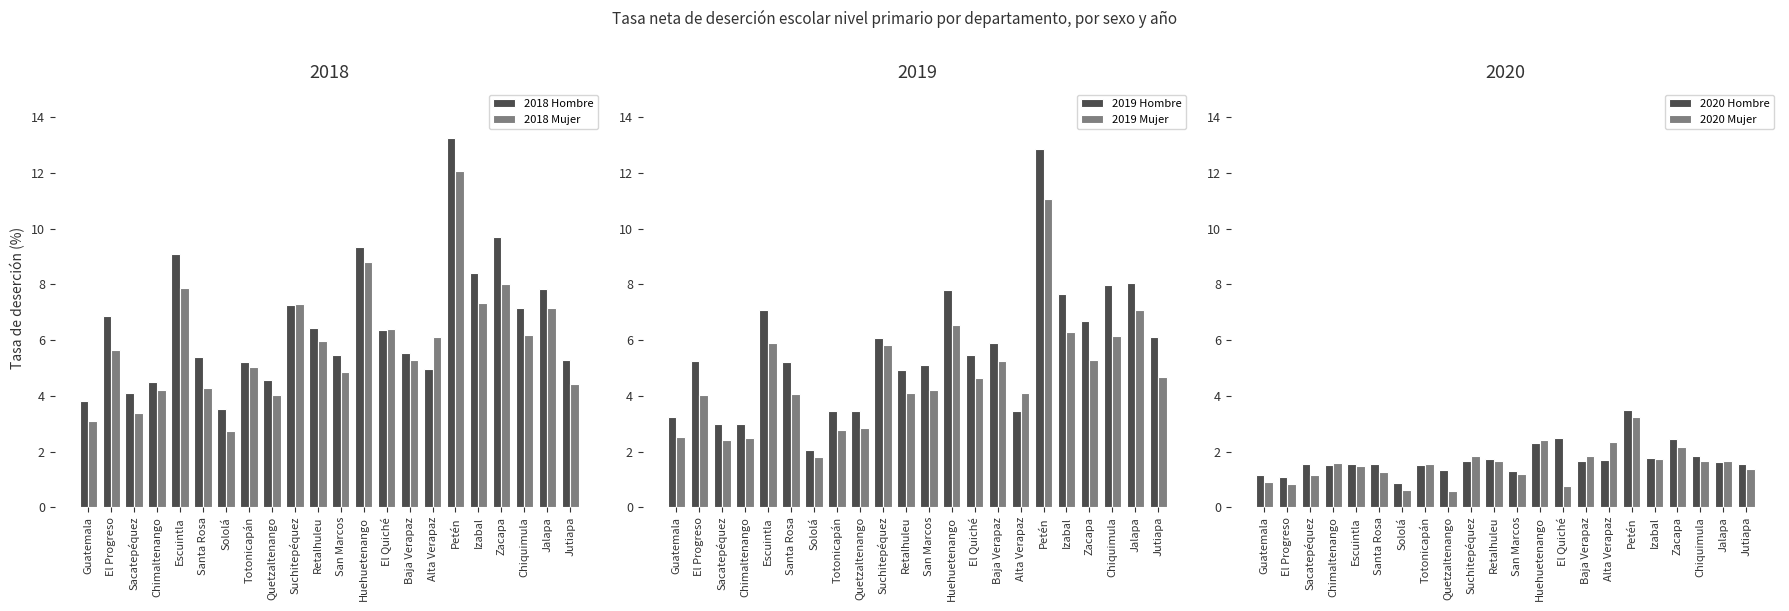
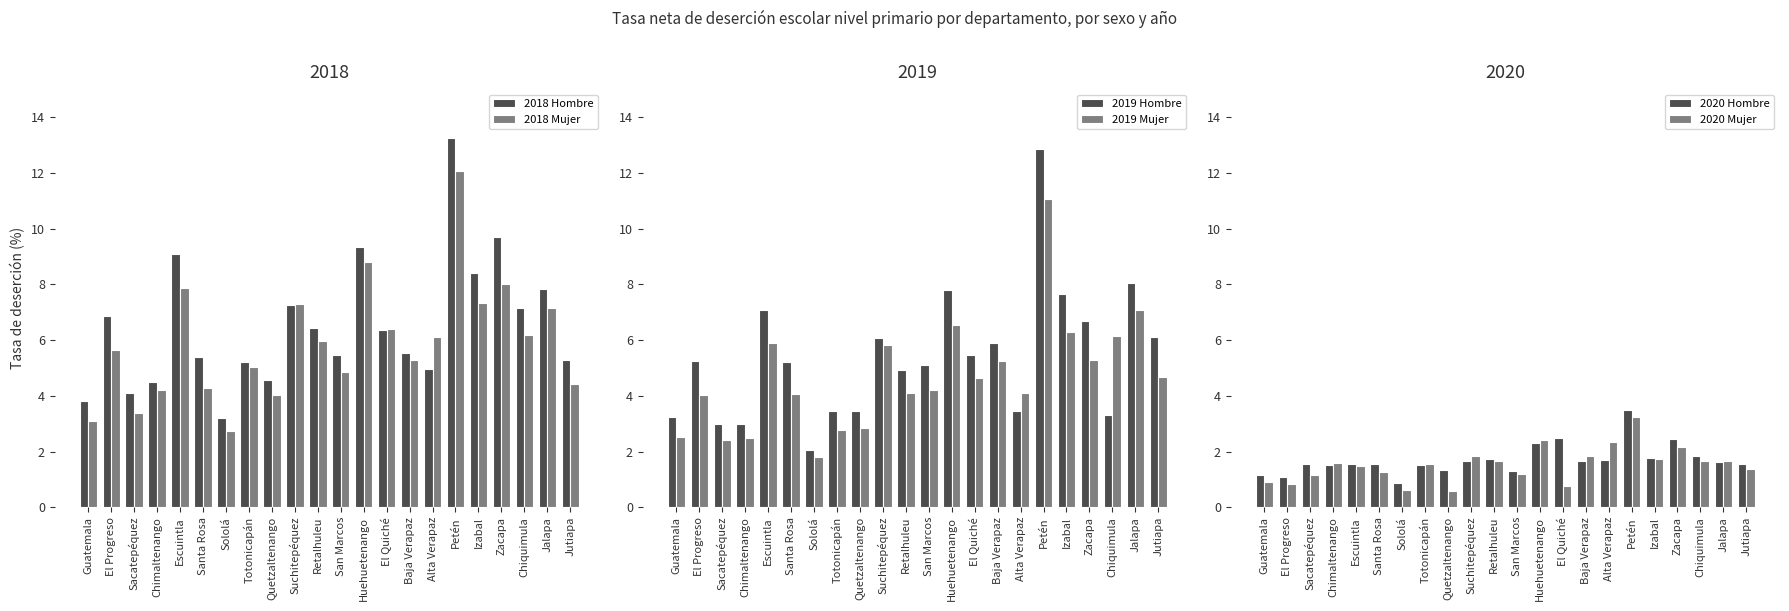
  {
    "2018": {
      "2018 Hombre": {
        "Guatemala": 3.8,
        "El Progreso": 6.9,
        "Sacatepéquez": 4.1,
        "Chimaltenango": 4.5,
        "Escuintla": 9.1,
        "Santa Rosa": 5.4,
-       "Sololá": 3.5,
+       "Sololá": 3.2,
        "Totonicapán": 5.2,
        "Quetzaltenango": 4.6,
        "Suchitepéquez": 7.3,
        "Retalhuleu": 6.4,
        "San Marcos": 5.5,
        "Huehuetenango": 9.4,
        "El Quiché": 6.4,
        "Baja Verapaz": 5.6,
        "Alta Verapaz": 5.0,
        "Petén": 13.2,
        "Izabal": 8.4,
        "Zacapa": 9.7,
        "Chiquimula": 7.1,
        "Jalapa": 7.8,
        "Jutiapa": 5.3
      },
      "2018 Mujer": {
        "Guatemala": 3.1,
        "El Progreso": 5.7,
        "Sacatepéquez": 3.4,
        "Chimaltenango": 4.2,
        "Escuintla": 7.9,
        "Santa Rosa": 4.3,
        "Sololá": 2.7,
        "Totonicapán": 5.0,
        "Quetzaltenango": 4.0,
        "Suchitepéquez": 7.3,
        "Retalhuleu": 6.0,
        "San Marcos": 4.9,
        "Huehuetenango": 8.8,
        "El Quiché": 6.4,
        "Baja Verapaz": 5.3,
        "Alta Verapaz": 6.1,
        "Petén": 12.0,
        "Izabal": 7.3,
        "Zacapa": 8.0,
        "Chiquimula": 6.2,
        "Jalapa": 7.1,
        "Jutiapa": 4.4
      }
    },
    "2019": {
      "2019 Hombre": {
        "Guatemala": 3.3,
        "El Progreso": 5.2,
        "Sacatepéquez": 3.0,
        "Chimaltenango": 3.0,
        "Escuintla": 7.1,
        "Santa Rosa": 5.2,
        "Sololá": 2.1,
        "Totonicapán": 3.4,
        "Quetzaltenango": 3.4,
        "Suchitepéquez": 6.1,
        "Retalhuleu": 4.9,
        "San Marcos": 5.1,
        "Huehuetenango": 7.8,
        "El Quiché": 5.5,
        "Baja Verapaz": 5.9,
        "Alta Verapaz": 3.4,
        "Petén": 12.8,
        "Izabal": 7.7,
        "Zacapa": 6.7,
-       "Chiquimula": 8.0,
+       "Chiquimula": 3.3,
        "Jalapa": 8.0,
        "Jutiapa": 6.1
      },
      "2019 Mujer": {
        "Guatemala": 2.5,
        "El Progreso": 4.0,
        "Sacatepéquez": 2.4,
        "Chimaltenango": 2.5,
        "Escuintla": 5.9,
        "Santa Rosa": 4.1,
        "Sololá": 1.8,
        "Totonicapán": 2.8,
        "Quetzaltenango": 2.8,
        "Suchitepéquez": 5.8,
        "Retalhuleu": 4.1,
        "San Marcos": 4.2,
        "Huehuetenango": 6.5,
        "El Quiché": 4.6,
        "Baja Verapaz": 5.3,
        "Alta Verapaz": 4.1,
        "Petén": 11.1,
        "Izabal": 6.3,
        "Zacapa": 5.3,
        "Chiquimula": 6.1,
        "Jalapa": 7.1,
        "Jutiapa": 4.7
      }
    },
    "2020": {
      "2020 Hombre": {
        "Guatemala": 1.1,
        "El Progreso": 1.1,
        "Sacatepéquez": 1.6,
        "Chimaltenango": 1.5,
        "Escuintla": 1.5,
        "Santa Rosa": 1.5,
        "Sololá": 0.9,
        "Totonicapán": 1.5,
        "Quetzaltenango": 1.3,
        "Suchitepéquez": 1.7,
        "Retalhuleu": 1.7,
        "San Marcos": 1.3,
        "Huehuetenango": 2.3,
        "El Quiché": 2.5,
        "Baja Verapaz": 1.7,
        "Alta Verapaz": 1.7,
        "Petén": 3.5,
        "Izabal": 1.8,
        "Zacapa": 2.5,
        "Chiquimula": 1.9,
        "Jalapa": 1.6,
        "Jutiapa": 1.6
      },
      "2020 Mujer": {
        "Guatemala": 0.9,
        "El Progreso": 0.8,
        "Sacatepéquez": 1.1,
        "Chimaltenango": 1.6,
        "Escuintla": 1.5,
        "Santa Rosa": 1.3,
        "Sololá": 0.6,
        "Totonicapán": 1.5,
        "Quetzaltenango": 0.6,
        "Suchitepéquez": 1.9,
        "Retalhuleu": 1.6,
        "San Marcos": 1.2,
        "Huehuetenango": 2.4,
        "El Quiché": 0.7,
        "Baja Verapaz": 1.8,
        "Alta Verapaz": 2.3,
        "Petén": 3.2,
        "Izabal": 1.7,
        "Zacapa": 2.1,
        "Chiquimula": 1.7,
        "Jalapa": 1.7,
        "Jutiapa": 1.4
      }
    }
  }
